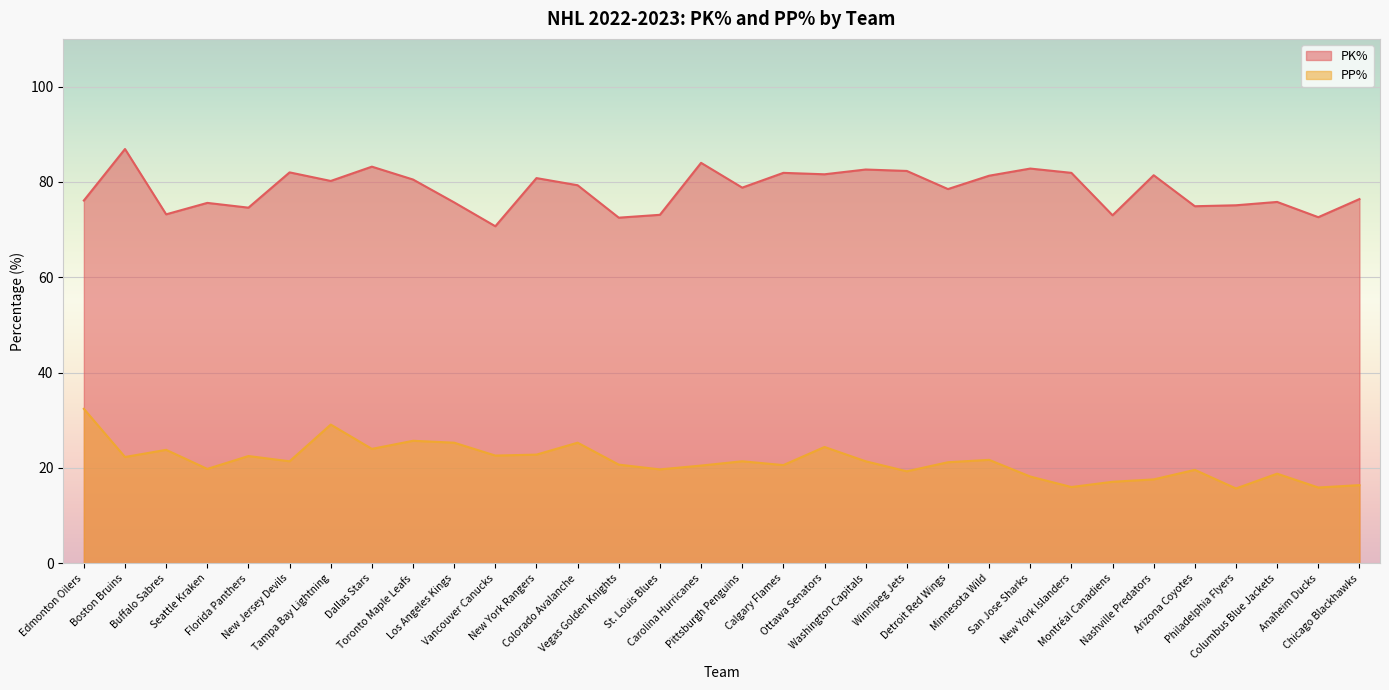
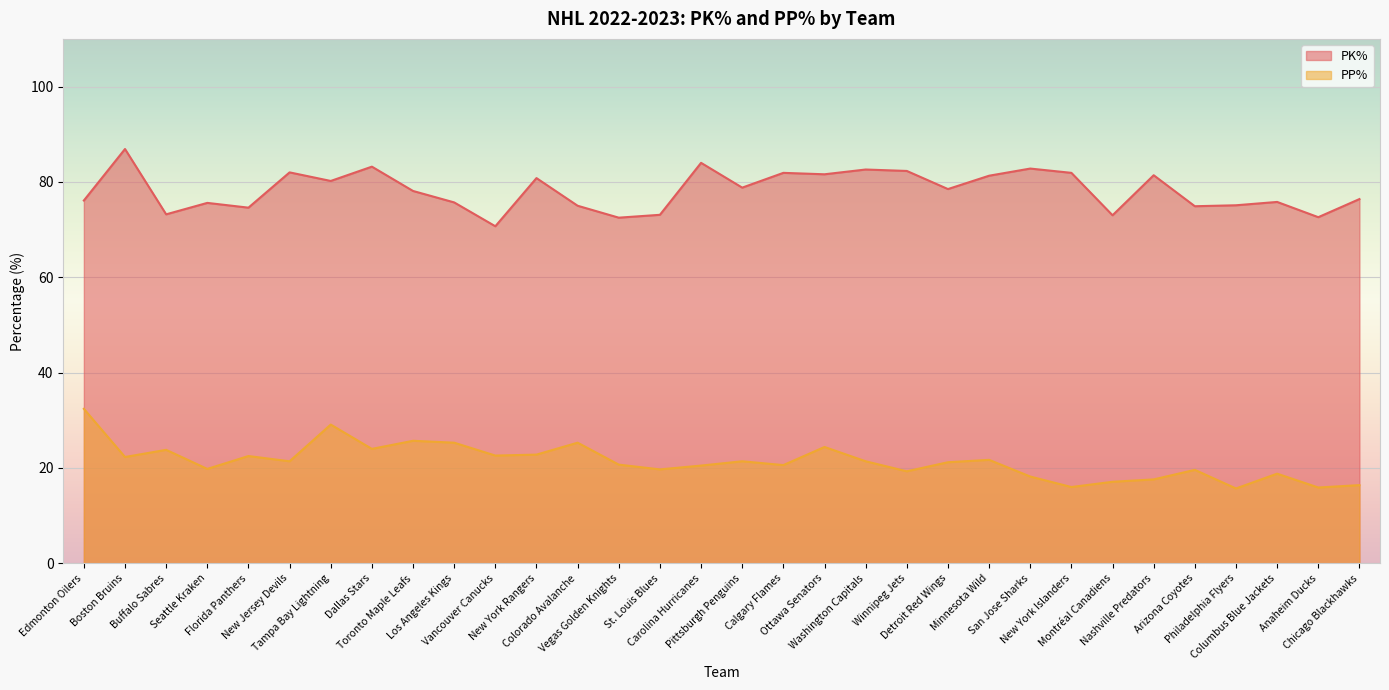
  {
    "PK%": {
      "Edmonton Oilers": 76,
      "Boston Bruins": 87,
      "Buffalo Sabres": 73,
      "Seattle Kraken": 76,
      "Florida Panthers": 75,
      "New Jersey Devils": 82,
      "Tampa Bay Lightning": 80,
      "Dallas Stars": 83,
-     "Toronto Maple Leafs": 81,
+     "Toronto Maple Leafs": 78,
      "Los Angeles Kings": 76,
      "Vancouver Canucks": 71,
      "New York Rangers": 81,
-     "Colorado Avalanche": 79,
+     "Colorado Avalanche": 75,
      "Vegas Golden Knights": 73,
      "St. Louis Blues": 73,
      "Carolina Hurricanes": 84,
      "Pittsburgh Penguins": 79,
      "Calgary Flames": 82,
      "Ottawa Senators": 82,
      "Washington Capitals": 83,
      "Winnipeg Jets": 82,
      "Detroit Red Wings": 79,
      "Minnesota Wild": 81,
      "San Jose Sharks": 83,
      "New York Islanders": 82,
      "Montréal Canadiens": 73,
      "Nashville Predators": 81,
      "Arizona Coyotes": 75,
      "Philadelphia Flyers": 75,
      "Columbus Blue Jackets": 76,
      "Anaheim Ducks": 73,
      "Chicago Blackhawks": 76
    },
    "PP%": {
      "Edmonton Oilers": 32,
      "Boston Bruins": 22,
      "Buffalo Sabres": 24,
      "Seattle Kraken": 20,
      "Florida Panthers": 23,
      "New Jersey Devils": 21,
      "Tampa Bay Lightning": 29,
      "Dallas Stars": 24,
      "Toronto Maple Leafs": 26,
      "Los Angeles Kings": 25,
      "Vancouver Canucks": 23,
      "New York Rangers": 23,
      "Colorado Avalanche": 25,
      "Vegas Golden Knights": 21,
      "St. Louis Blues": 20,
      "Carolina Hurricanes": 21,
      "Pittsburgh Penguins": 21,
      "Calgary Flames": 21,
      "Ottawa Senators": 24,
      "Washington Capitals": 21,
      "Winnipeg Jets": 19,
      "Detroit Red Wings": 21,
      "Minnesota Wild": 22,
      "San Jose Sharks": 18,
      "New York Islanders": 16,
      "Montréal Canadiens": 17,
      "Nashville Predators": 18,
      "Arizona Coyotes": 20,
      "Philadelphia Flyers": 16,
      "Columbus Blue Jackets": 19,
      "Anaheim Ducks": 16,
      "Chicago Blackhawks": 16
    }
  }
